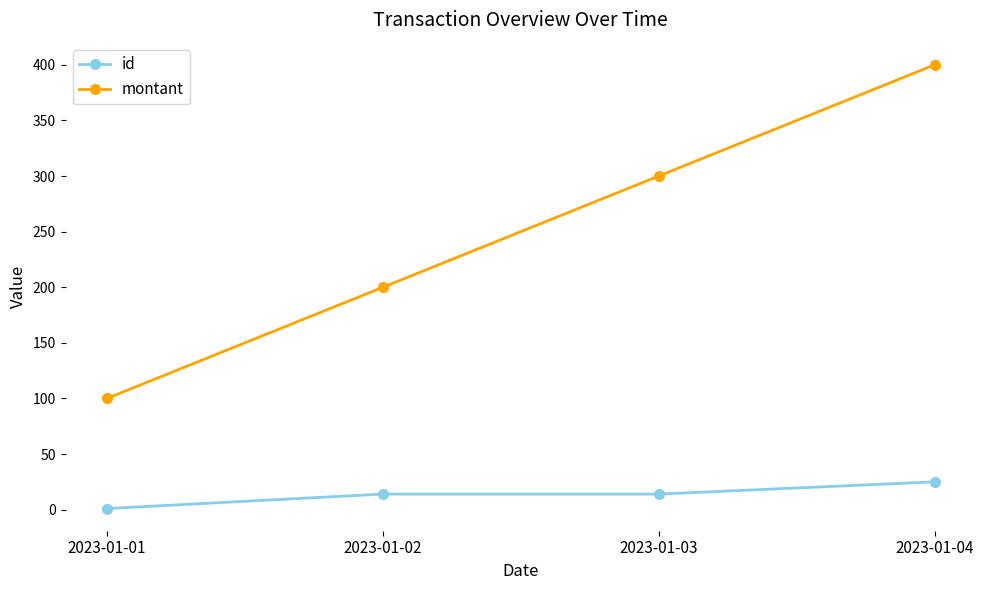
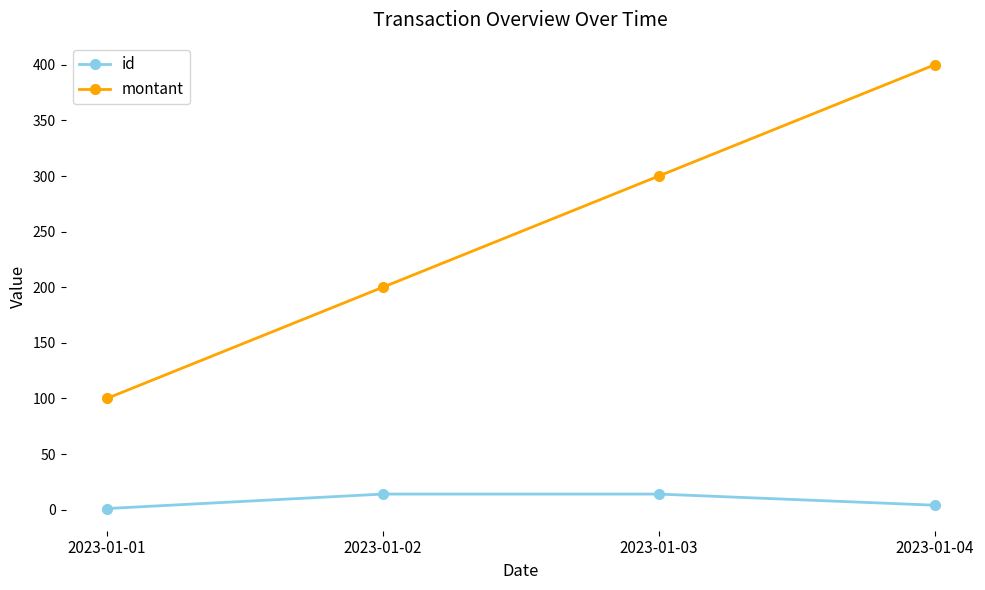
  {
    "id": {
      "2023-01-01": 1,
      "2023-01-02": 14,
      "2023-01-03": 14,
-     "2023-01-04": 25
+     "2023-01-04": 4
    },
    "montant": {
      "2023-01-01": 100,
      "2023-01-02": 200,
      "2023-01-03": 300,
      "2023-01-04": 400
    }
  }
